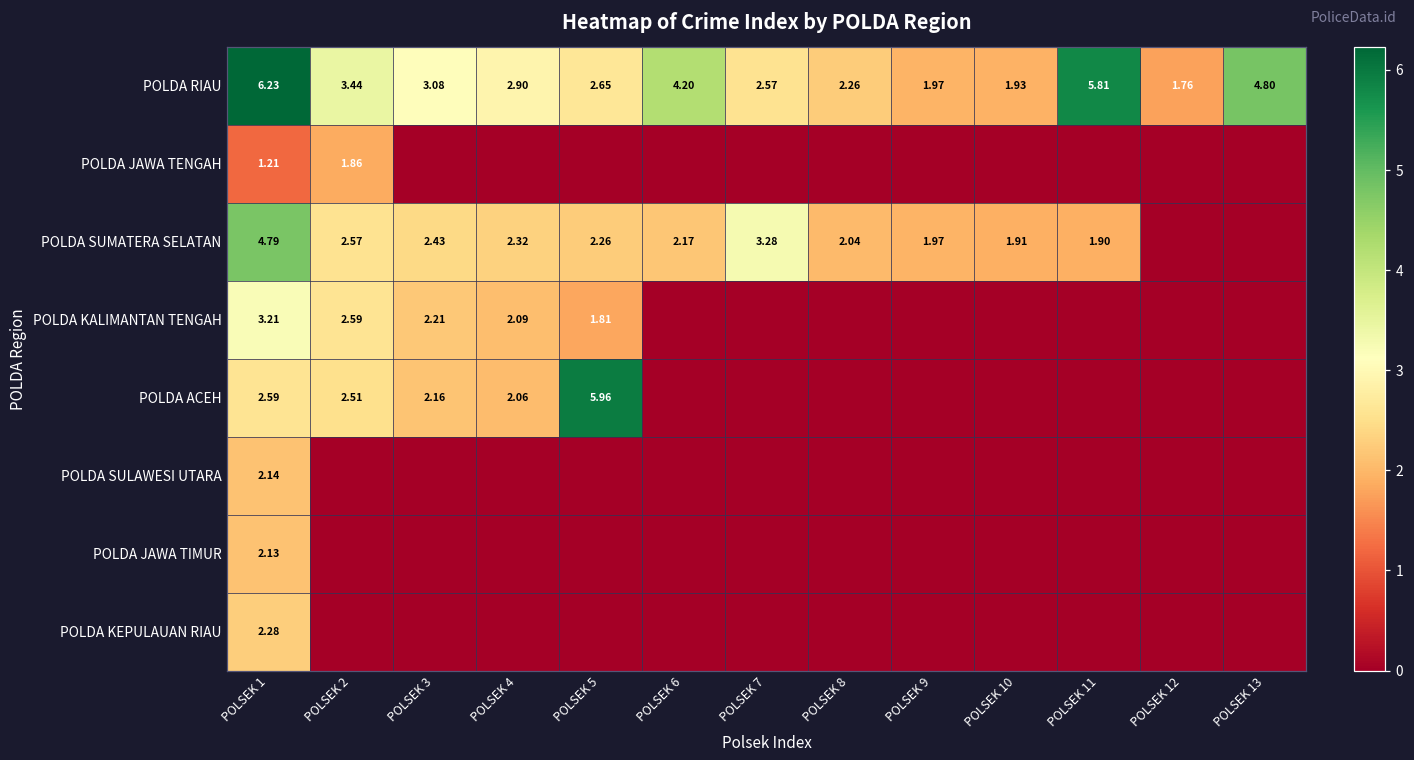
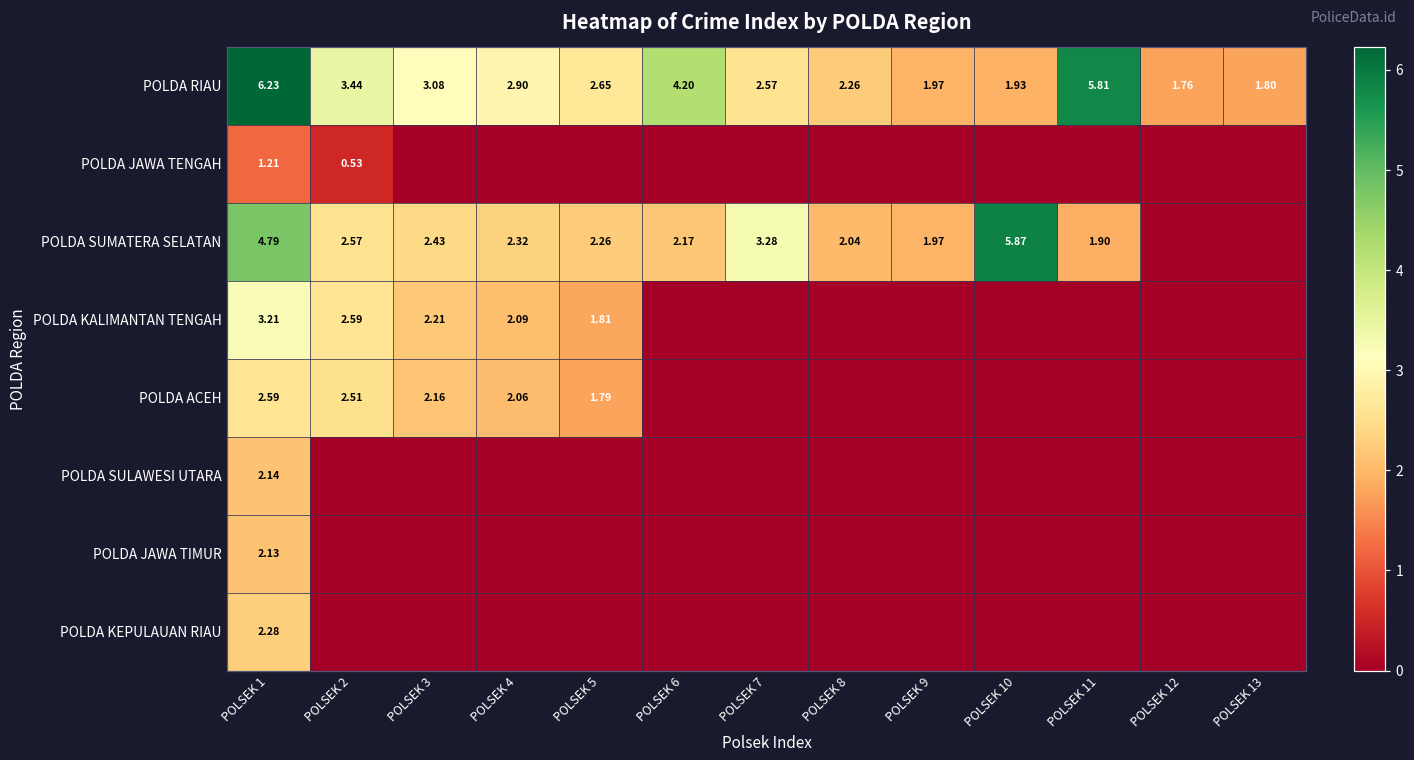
  {
    "POLDA RIAU": {
      "POLSEK 1": 6.23,
      "POLSEK 2": 3.44,
      "POLSEK 3": 3.08,
      "POLSEK 4": 2.90,
      "POLSEK 5": 2.65,
      "POLSEK 6": 4.20,
      "POLSEK 7": 2.57,
      "POLSEK 8": 2.26,
      "POLSEK 9": 1.97,
      "POLSEK 10": 1.93,
      "POLSEK 11": 5.81,
      "POLSEK 12": 1.76,
-     "POLSEK 13": 4.80
+     "POLSEK 13": 1.80
    },
    "POLDA JAWA TENGAH": {
      "POLSEK 1": 1.21,
-     "POLSEK 2": 1.86
+     "POLSEK 2": 0.53
    },
    "POLDA SUMATERA SELATAN": {
      "POLSEK 1": 4.79,
      "POLSEK 2": 2.57,
      "POLSEK 3": 2.43,
      "POLSEK 4": 2.32,
      "POLSEK 5": 2.26,
      "POLSEK 6": 2.17,
      "POLSEK 7": 3.28,
      "POLSEK 8": 2.04,
      "POLSEK 9": 1.97,
-     "POLSEK 10": 1.91,
+     "POLSEK 10": 5.87,
      "POLSEK 11": 1.90
    },
    "POLDA KALIMANTAN TENGAH": {
      "POLSEK 1": 3.21,
      "POLSEK 2": 2.59,
      "POLSEK 3": 2.21,
      "POLSEK 4": 2.09,
      "POLSEK 5": 1.81
    },
    "POLDA ACEH": {
      "POLSEK 1": 2.59,
      "POLSEK 2": 2.51,
      "POLSEK 3": 2.16,
      "POLSEK 4": 2.06,
-     "POLSEK 5": 5.96
+     "POLSEK 5": 1.79
    },
    "POLDA SULAWESI UTARA": {
      "POLSEK 1": 2.14
    },
    "POLDA JAWA TIMUR": {
      "POLSEK 1": 2.13
    },
    "POLDA KEPULAUAN RIAU": {
      "POLSEK 1": 2.28
    }
  }
